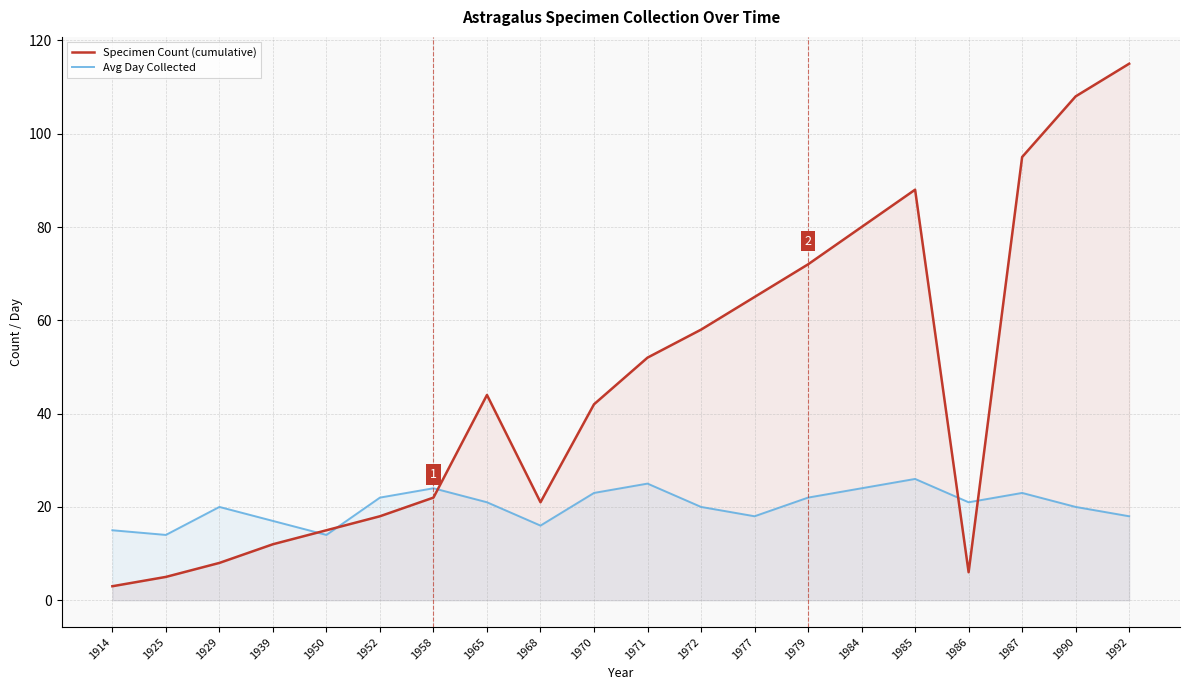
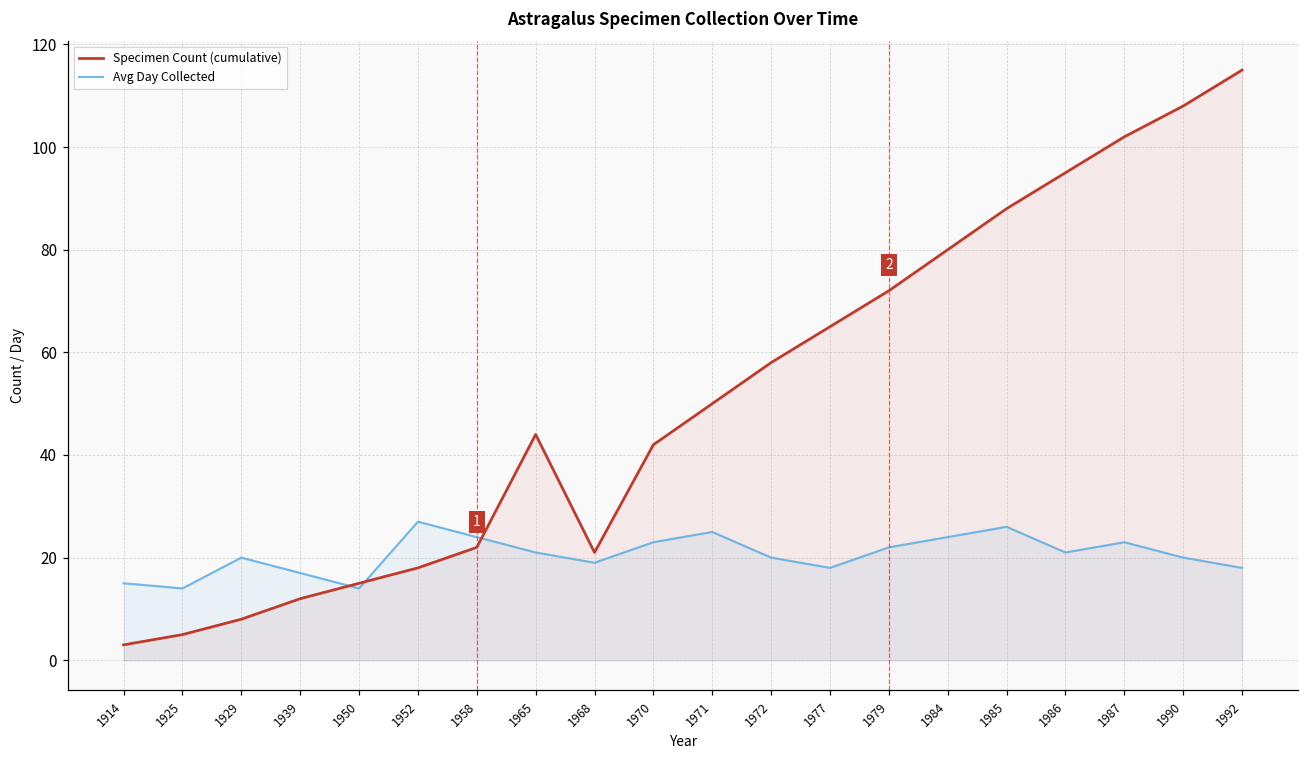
  {
    "Specimen Count (cumulative)": {
      "1914": 3,
      "1925": 5,
      "1929": 8,
      "1939": 12,
      "1950": 15,
      "1952": 18,
      "1958": 22,
      "1965": 44,
      "1968": 21,
      "1970": 42,
-     "1971": 52,
+     "1971": 50,
      "1972": 58,
      "1977": 65,
      "1984": 80,
      "1985": 88,
-     "1986": 6,
-     "1987": 95,
+     "1986": 95,
+     "1987": 102,
      "1990": 108,
      "1992": 115
    },
    "Avg Day Collected": {
      "1914": 15,
      "1925": 14,
      "1929": 20,
      "1939": 17,
      "1950": 14,
-     "1952": 22,
+     "1952": 27,
      "1965": 21,
-     "1968": 16,
+     "1968": 19,
      "1970": 23,
      "1971": 25,
      "1972": 20,
      "1977": 18,
      "1979": 22,
      "1984": 24,
      "1985": 26,
      "1986": 21,
      "1987": 23,
      "1990": 20,
      "1992": 18
    }
  }
